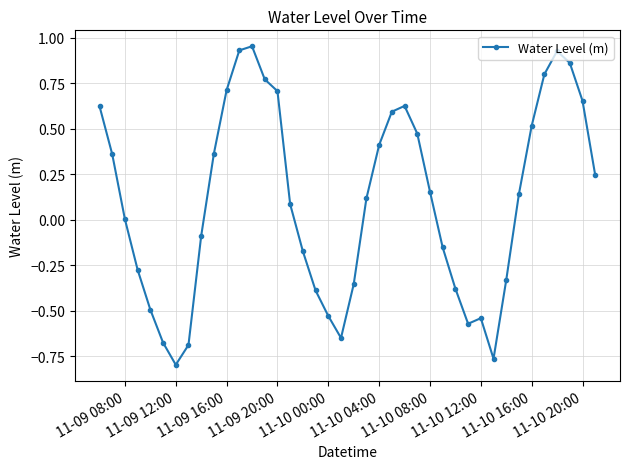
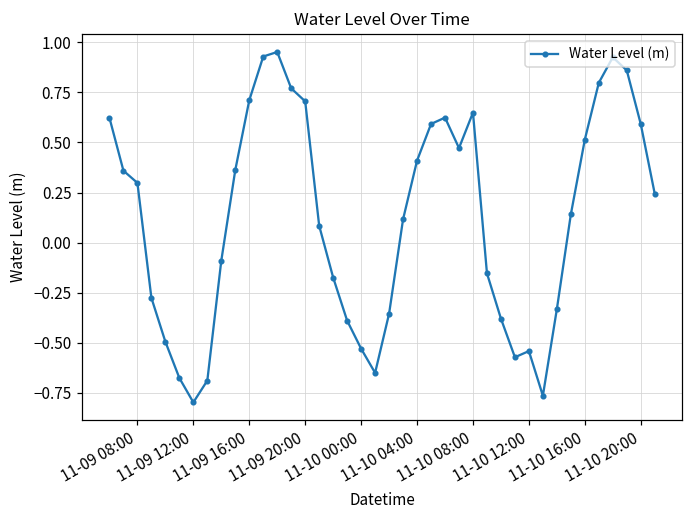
  {
-   "11-09 08:00": 0.00,
+   "11-09 08:00": 0.30,
    "11-09 12:00": -0.80,
    "11-09 16:00": 0.71,
    "11-09 20:00": 0.71,
    "11-10 00:00": -0.53,
    "11-10 04:00": 0.41,
-   "11-10 08:00": 0.15,
+   "11-10 08:00": 0.65,
    "11-10 12:00": -0.54,
    "11-10 16:00": 0.51,
-   "11-10 20:00": 0.65
+   "11-10 20:00": 0.59
  }
